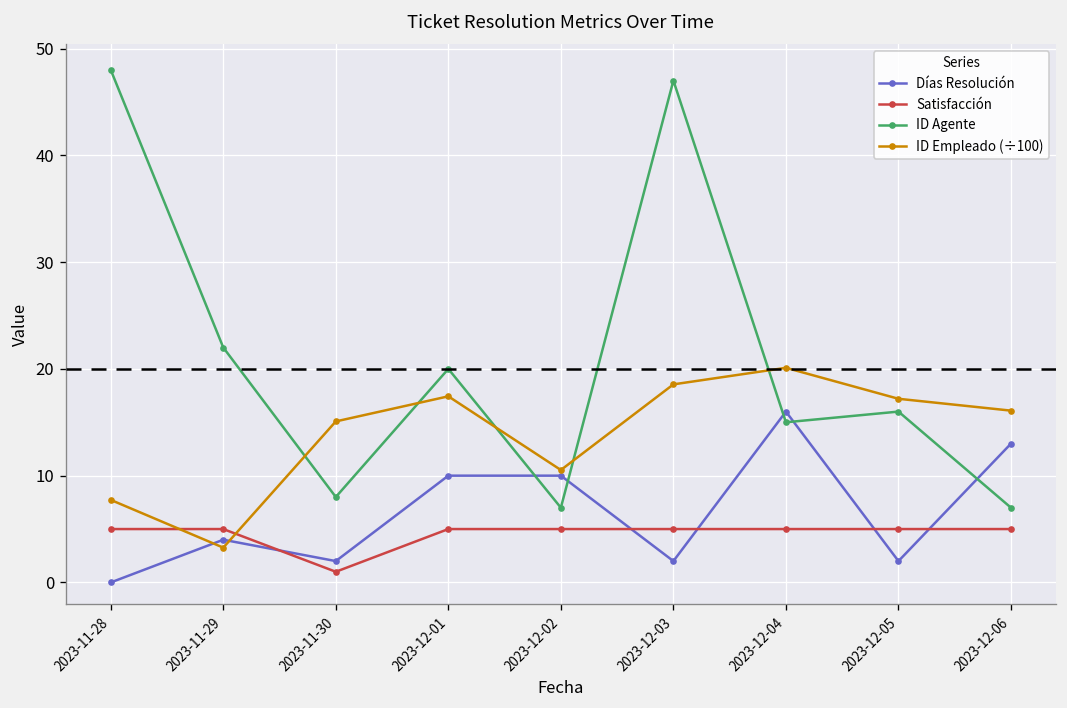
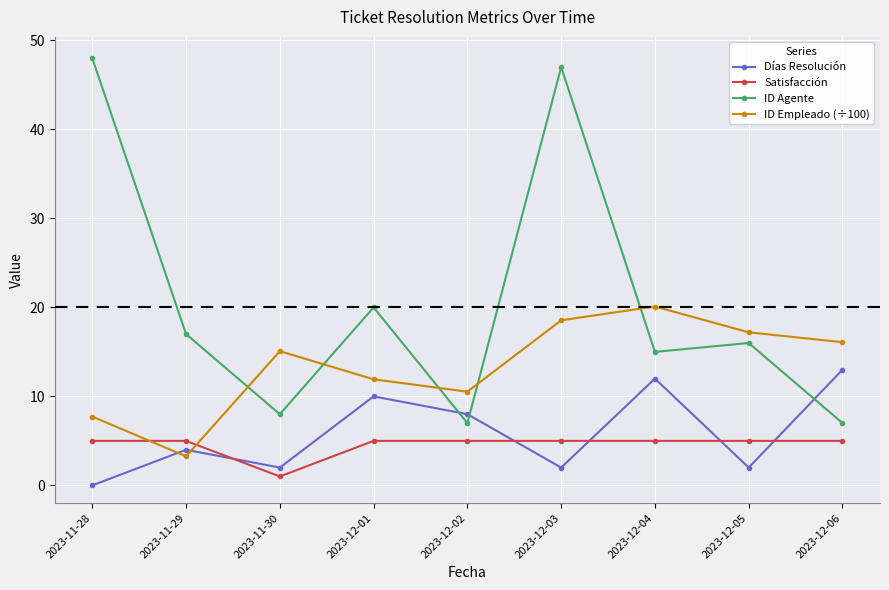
  {
    "Días Resolución": {
      "2023-11-28": 0,
      "2023-11-29": 4,
      "2023-11-30": 2,
      "2023-12-01": 10,
-     "2023-12-02": 10,
+     "2023-12-02": 8,
      "2023-12-03": 2,
-     "2023-12-04": 16,
+     "2023-12-04": 12,
      "2023-12-05": 2,
      "2023-12-06": 13
    },
    "Satisfacción": {
      "2023-11-28": 5,
      "2023-11-29": 5,
      "2023-11-30": 1,
      "2023-12-01": 5,
      "2023-12-02": 5,
      "2023-12-03": 5,
      "2023-12-04": 5,
      "2023-12-05": 5,
      "2023-12-06": 5
    },
    "ID Agente": {
      "2023-11-28": 48,
-     "2023-11-29": 22,
+     "2023-11-29": 17,
      "2023-11-30": 8,
      "2023-12-01": 20,
      "2023-12-02": 7,
      "2023-12-03": 47,
      "2023-12-04": 15,
      "2023-12-05": 16,
      "2023-12-06": 7
    },
    "ID Empleado (÷100)": {
      "2023-11-28": 8,
      "2023-11-29": 3,
      "2023-11-30": 15,
-     "2023-12-01": 17,
+     "2023-12-01": 12,
      "2023-12-02": 11,
      "2023-12-03": 19,
      "2023-12-04": 20,
      "2023-12-05": 17,
      "2023-12-06": 16
    }
  }
